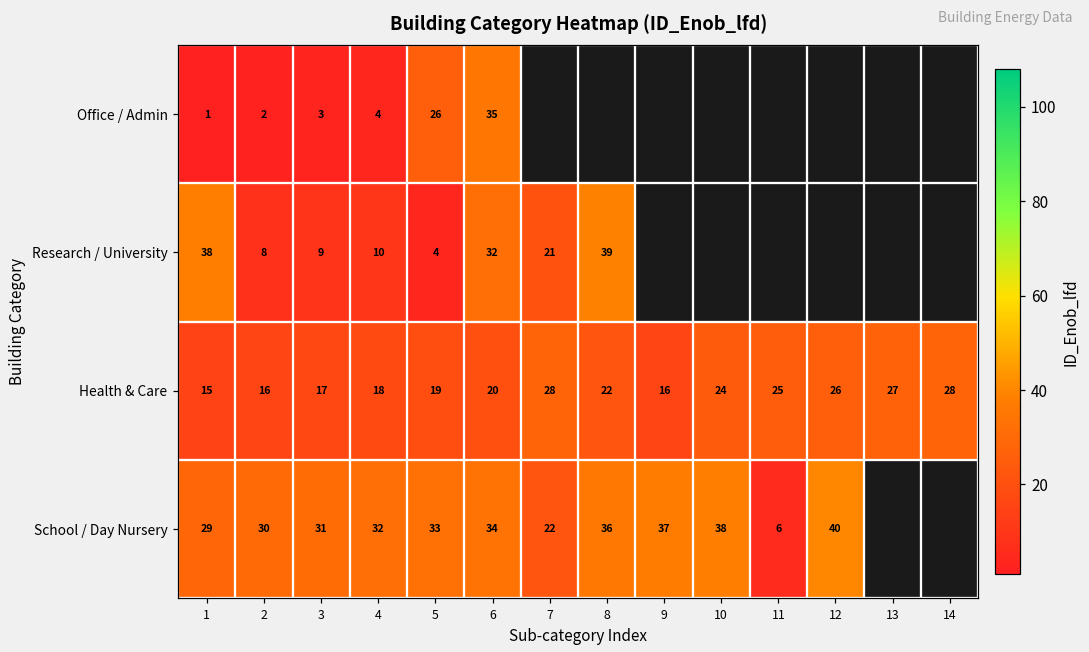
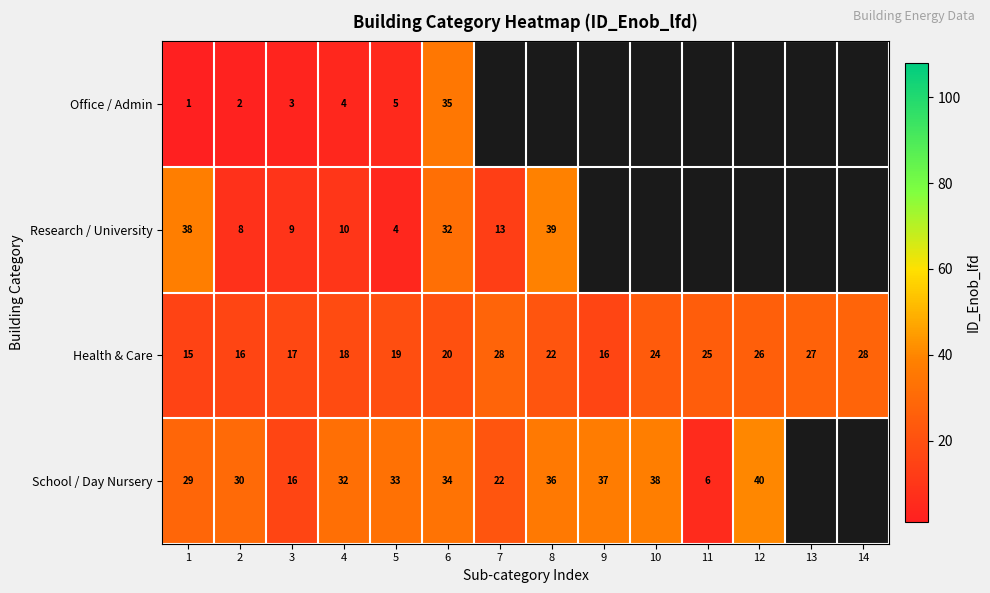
  {
    "Office / Admin": {
      "1": 1,
      "2": 2,
      "3": 3,
      "4": 4,
-     "5": 26,
+     "5": 5,
      "6": 35
    },
    "Research / University": {
      "1": 38,
      "2": 8,
      "3": 9,
      "4": 10,
      "5": 4,
      "6": 32,
-     "7": 21,
+     "7": 13,
      "8": 39
    },
    "Health & Care": {
      "1": 15,
      "2": 16,
      "3": 17,
      "4": 18,
      "5": 19,
      "6": 20,
      "7": 28,
      "8": 22,
      "9": 16,
      "10": 24,
      "11": 25,
      "12": 26,
      "13": 27,
      "14": 28
    },
    "School / Day Nursery": {
      "1": 29,
      "2": 30,
-     "3": 31,
+     "3": 16,
      "4": 32,
      "5": 33,
      "6": 34,
      "7": 22,
      "8": 36,
      "9": 37,
      "10": 38,
      "11": 6,
      "12": 40
    }
  }
